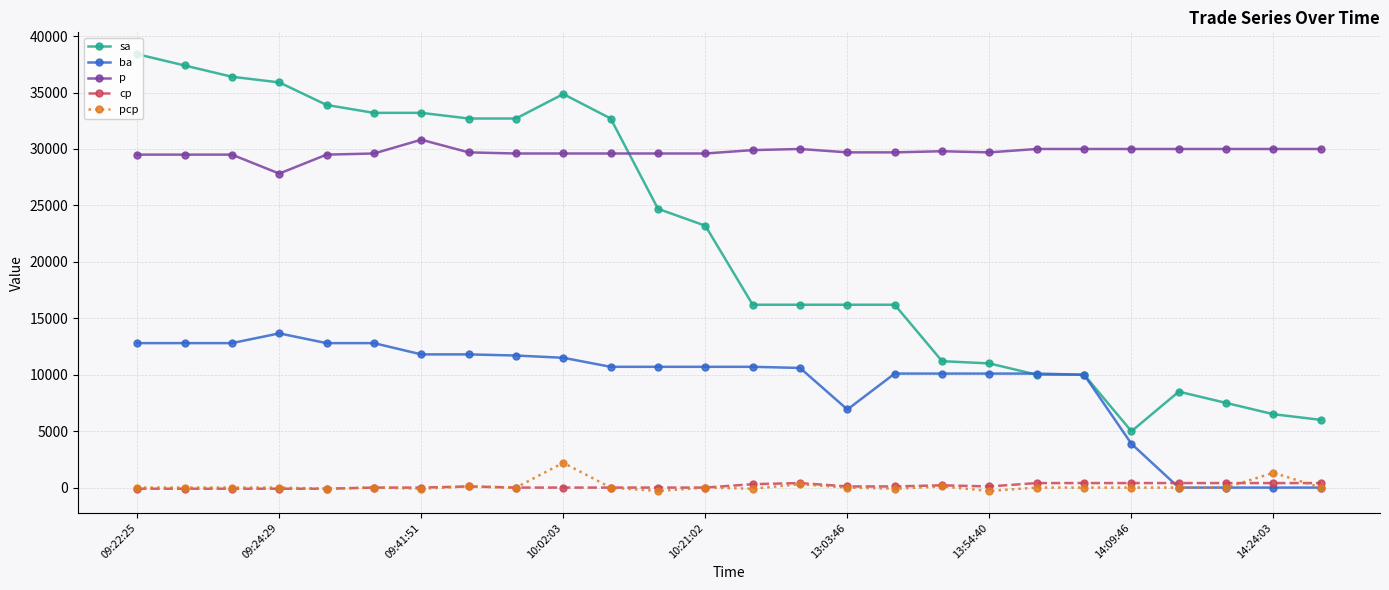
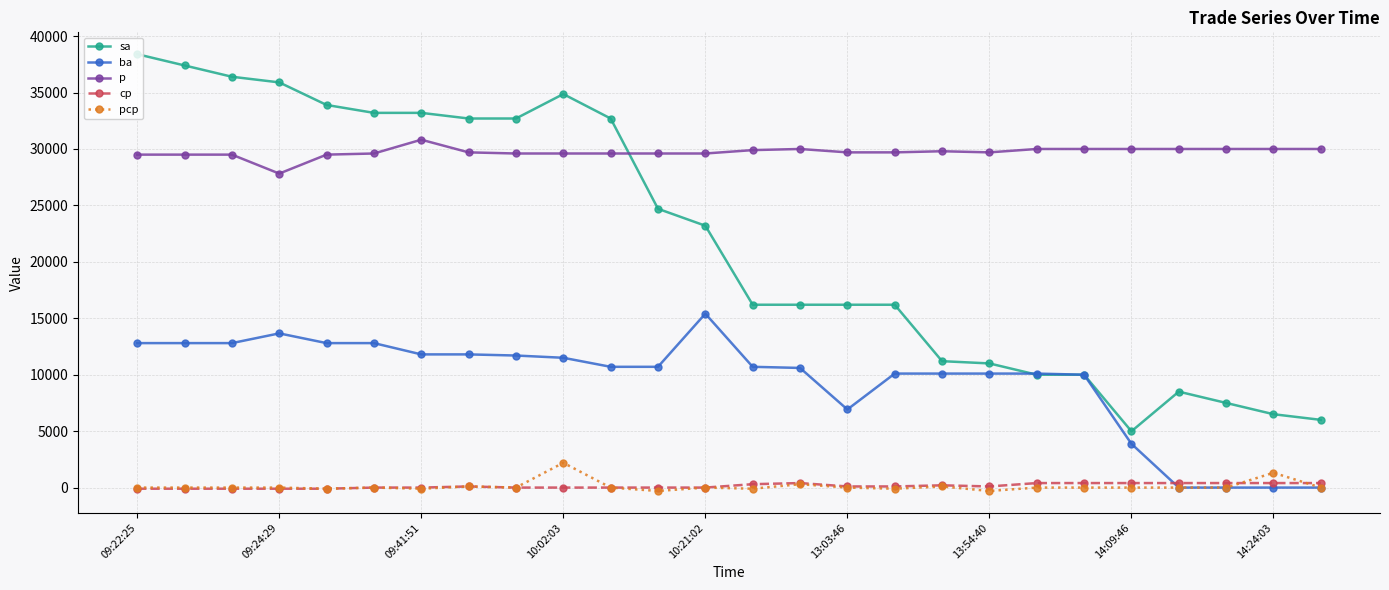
  {
    "sa": {
      "09:24:29": 35900,
      "09:41:51": 33200,
      "10:02:03": 34900,
      "10:21:02": 23200,
      "13:03:46": 16200,
      "13:54:40": 11000,
      "14:09:46": 5000,
      "14:24:03": 6500
    },
    "ba": {
      "09:22:25": 12800,
      "09:24:29": 13700,
      "09:41:51": 11800,
      "10:02:03": 11500,
-     "10:21:02": 10700,
+     "10:21:02": 15400,
      "13:03:46": 6900,
      "13:54:40": 10100,
      "14:09:46": 3900,
      "14:24:03": 0
    },
    "p": {
      "09:22:25": 29500,
      "09:24:29": 27800,
      "09:41:51": 30800,
      "10:02:03": 29600,
      "10:21:02": 29600,
      "13:03:46": 29700,
      "13:54:40": 29700,
      "14:09:46": 30000,
      "14:24:03": 30000
    },
    "cp": {
      "10:02:03": 0,
      "13:54:40": 100,
      "14:09:46": 400,
      "14:24:03": 400
    },
    "pcp": {
      "10:02:03": 2200,
      "13:54:40": -300,
      "14:09:46": 0,
      "14:24:03": 1300
    }
  }
